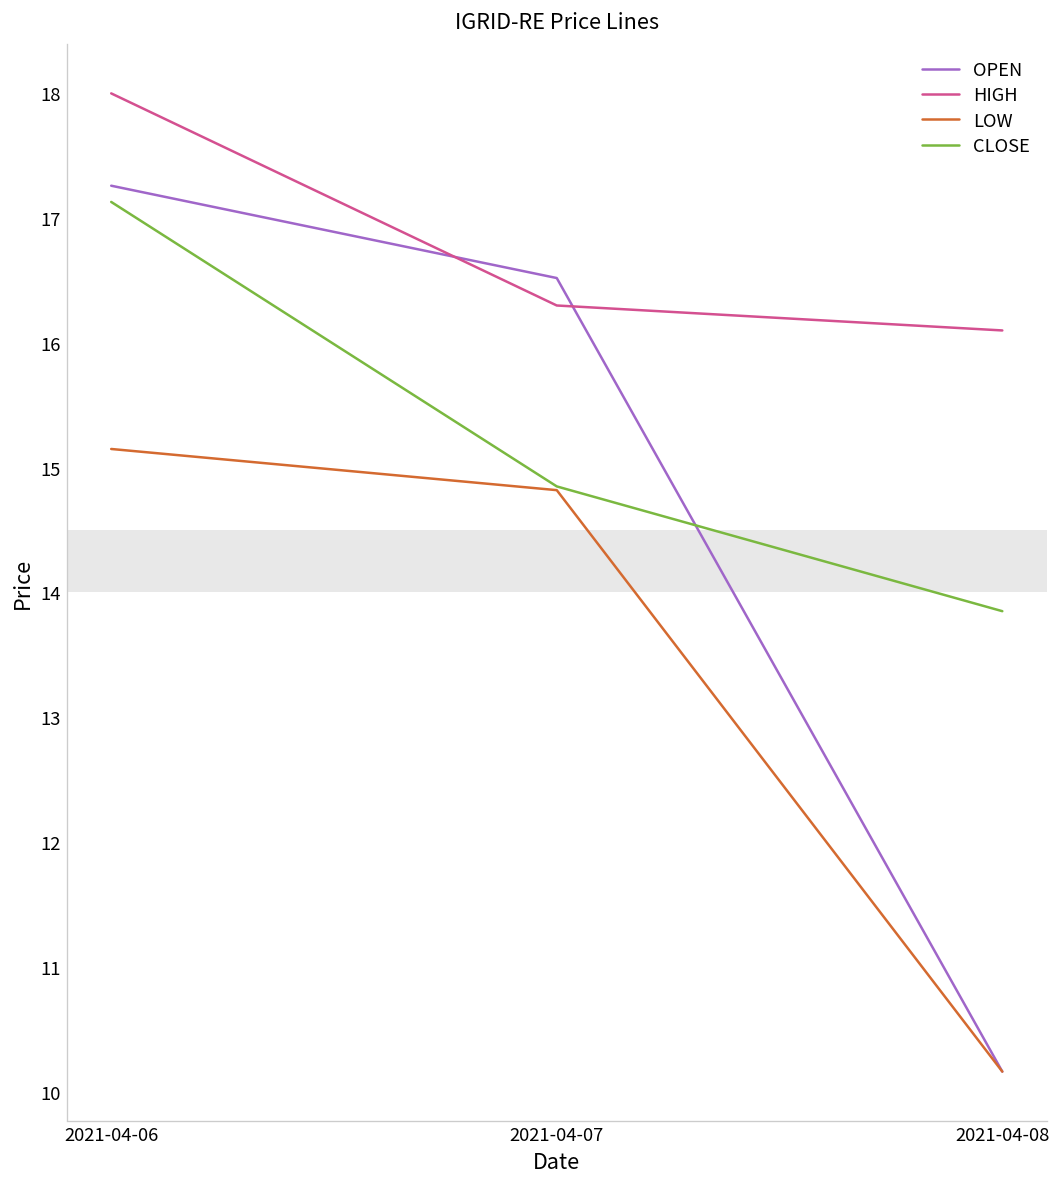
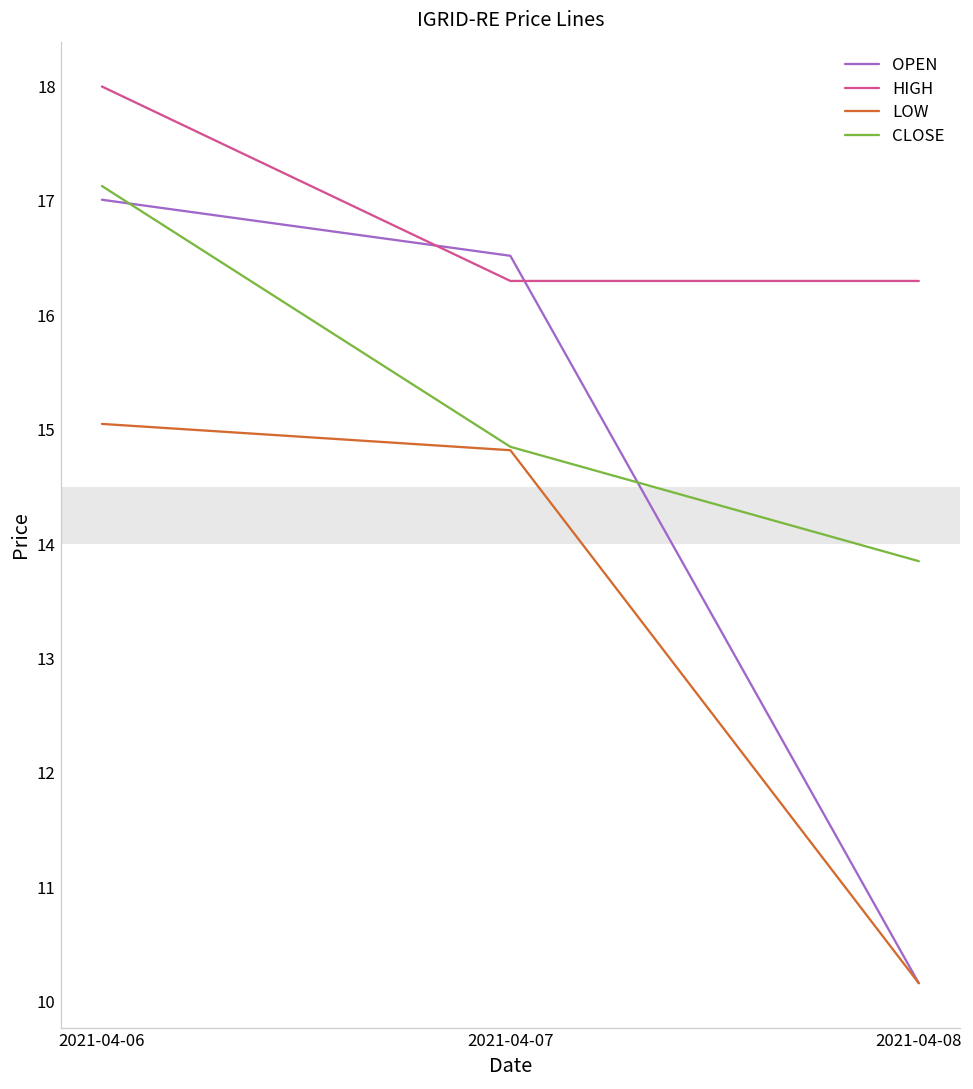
  {
    "OPEN": {
-     "2021-04-06": 17.26,
+     "2021-04-06": 17.01,
      "2021-04-07": 16.52
    },
    "HIGH": {
      "2021-04-06": 18.0,
      "2021-04-07": 16.3,
-     "2021-04-08": 16.1
+     "2021-04-08": 16.3
    },
    "LOW": {
-     "2021-04-06": 15.15,
+     "2021-04-06": 15.05,
      "2021-04-07": 14.82
    },
    "CLOSE": {
      "2021-04-06": 17.13,
      "2021-04-07": 14.85,
      "2021-04-08": 13.85
    }
  }
